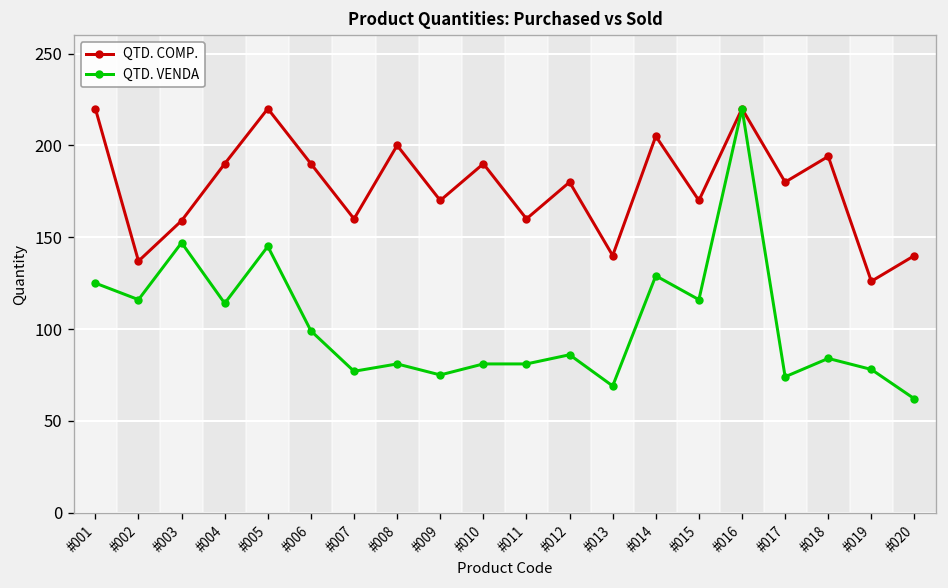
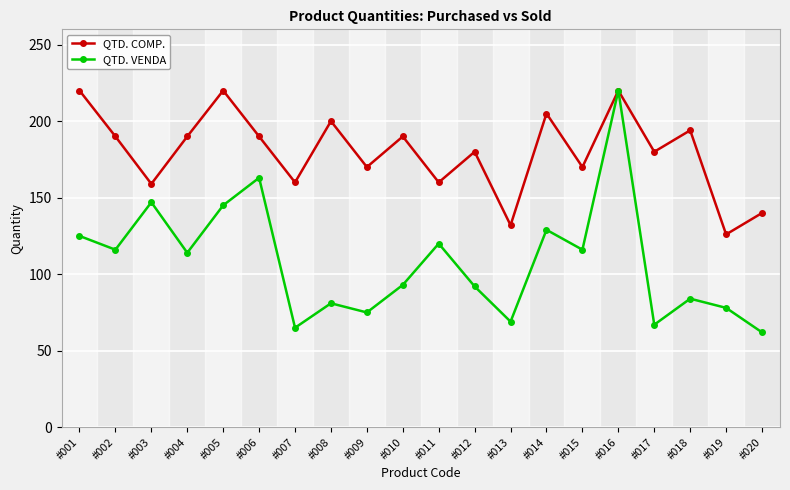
  {
    "QTD. COMP.": {
      "#001": 220,
-     "#002": 137,
+     "#002": 190,
      "#003": 159,
      "#004": 190,
      "#005": 220,
      "#006": 190,
      "#007": 160,
      "#008": 200,
      "#009": 170,
      "#010": 190,
      "#011": 160,
      "#012": 180,
-     "#013": 140,
+     "#013": 132,
      "#014": 205,
      "#015": 170,
      "#017": 180,
      "#018": 194,
      "#019": 126,
      "#020": 140
    },
    "QTD. VENDA": {
      "#001": 125,
      "#002": 116,
      "#003": 147,
      "#004": 114,
      "#005": 145,
-     "#006": 99,
-     "#007": 77,
+     "#006": 163,
+     "#007": 65,
      "#008": 81,
      "#009": 75,
-     "#010": 81,
-     "#011": 81,
-     "#012": 86,
+     "#010": 93,
+     "#011": 120,
+     "#012": 92,
      "#013": 69,
      "#014": 129,
      "#015": 116,
-     "#017": 74,
+     "#017": 67,
      "#018": 84,
      "#019": 78,
      "#020": 62
    }
  }
